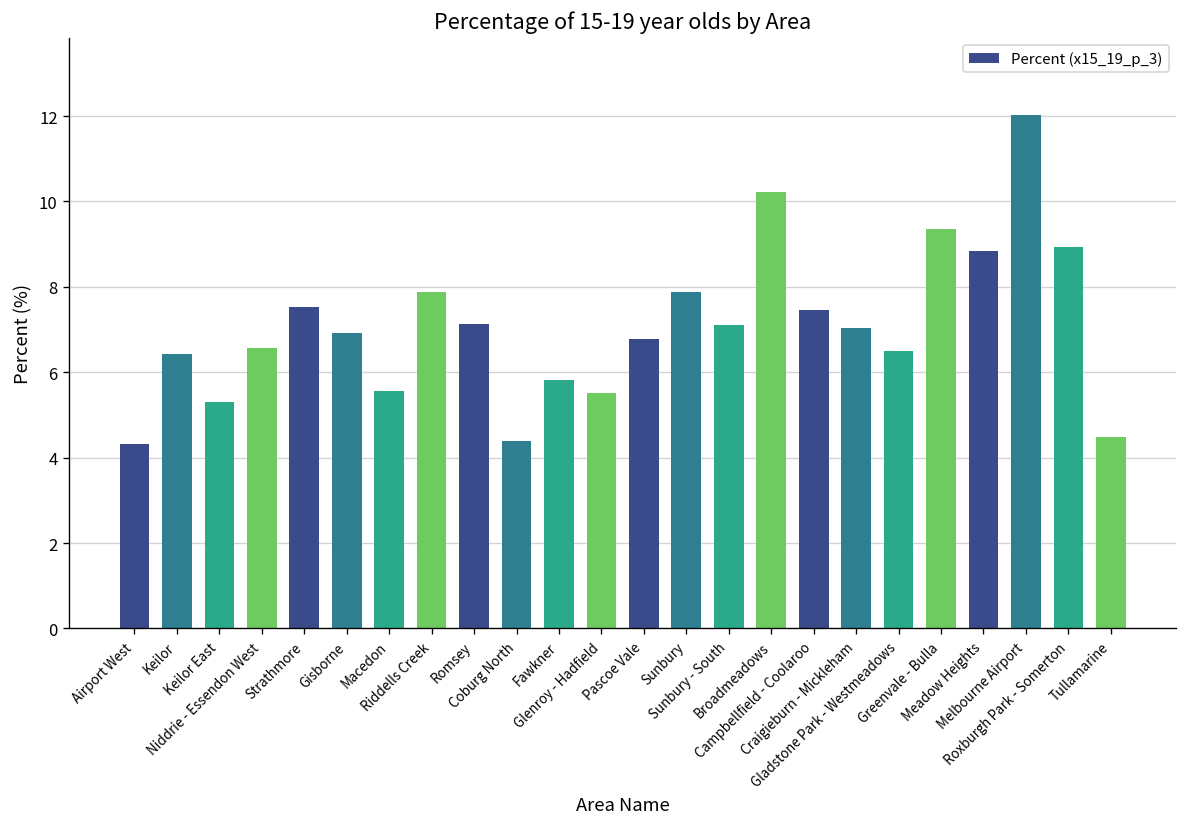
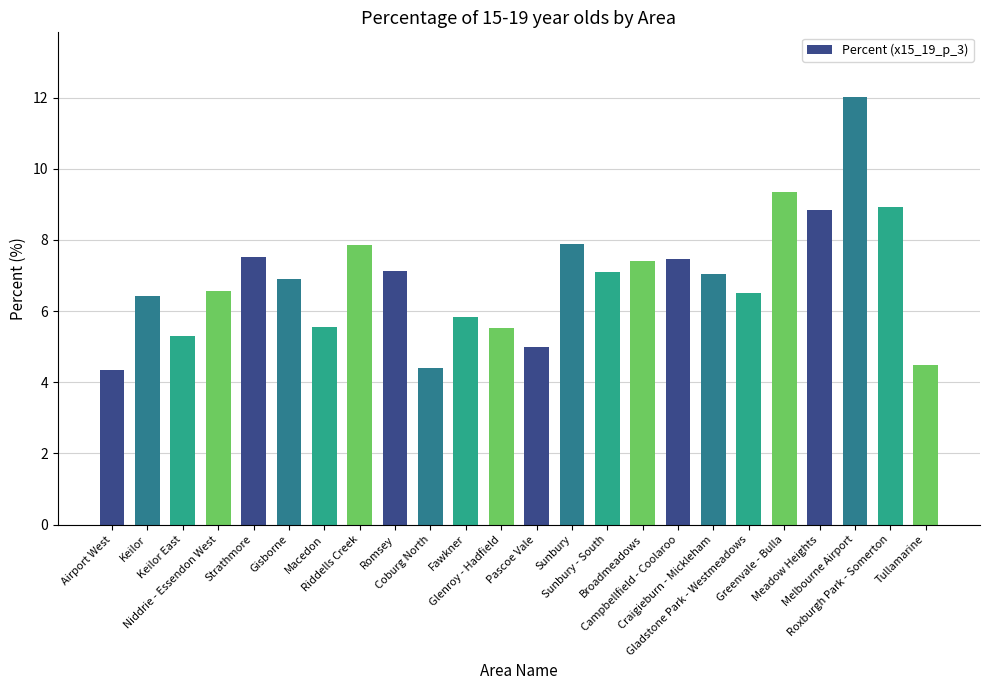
  {
    "Airport West": 4.3,
    "Keilor": 6.4,
    "Keilor East": 5.3,
    "Niddrie - Essendon West": 6.6,
    "Strathmore": 7.5,
    "Gisborne": 6.9,
    "Macedon": 5.6,
    "Riddells Creek": 7.9,
    "Romsey": 7.1,
    "Coburg North": 4.4,
    "Fawkner": 5.8,
    "Glenroy - Hadfield": 5.5,
-   "Pascoe Vale": 6.8,
+   "Pascoe Vale": 5.0,
    "Sunbury": 7.9,
    "Sunbury - South": 7.1,
-   "Broadmeadows": 10.2,
+   "Broadmeadows": 7.4,
    "Campbellfield - Coolaroo": 7.5,
    "Craigieburn - Mickleham": 7.0,
    "Gladstone Park - Westmeadows": 6.5,
    "Greenvale - Bulla": 9.4,
    "Meadow Heights": 8.8,
    "Melbourne Airport": 12.0,
    "Roxburgh Park - Somerton": 8.9,
    "Tullamarine": 4.5
  }
